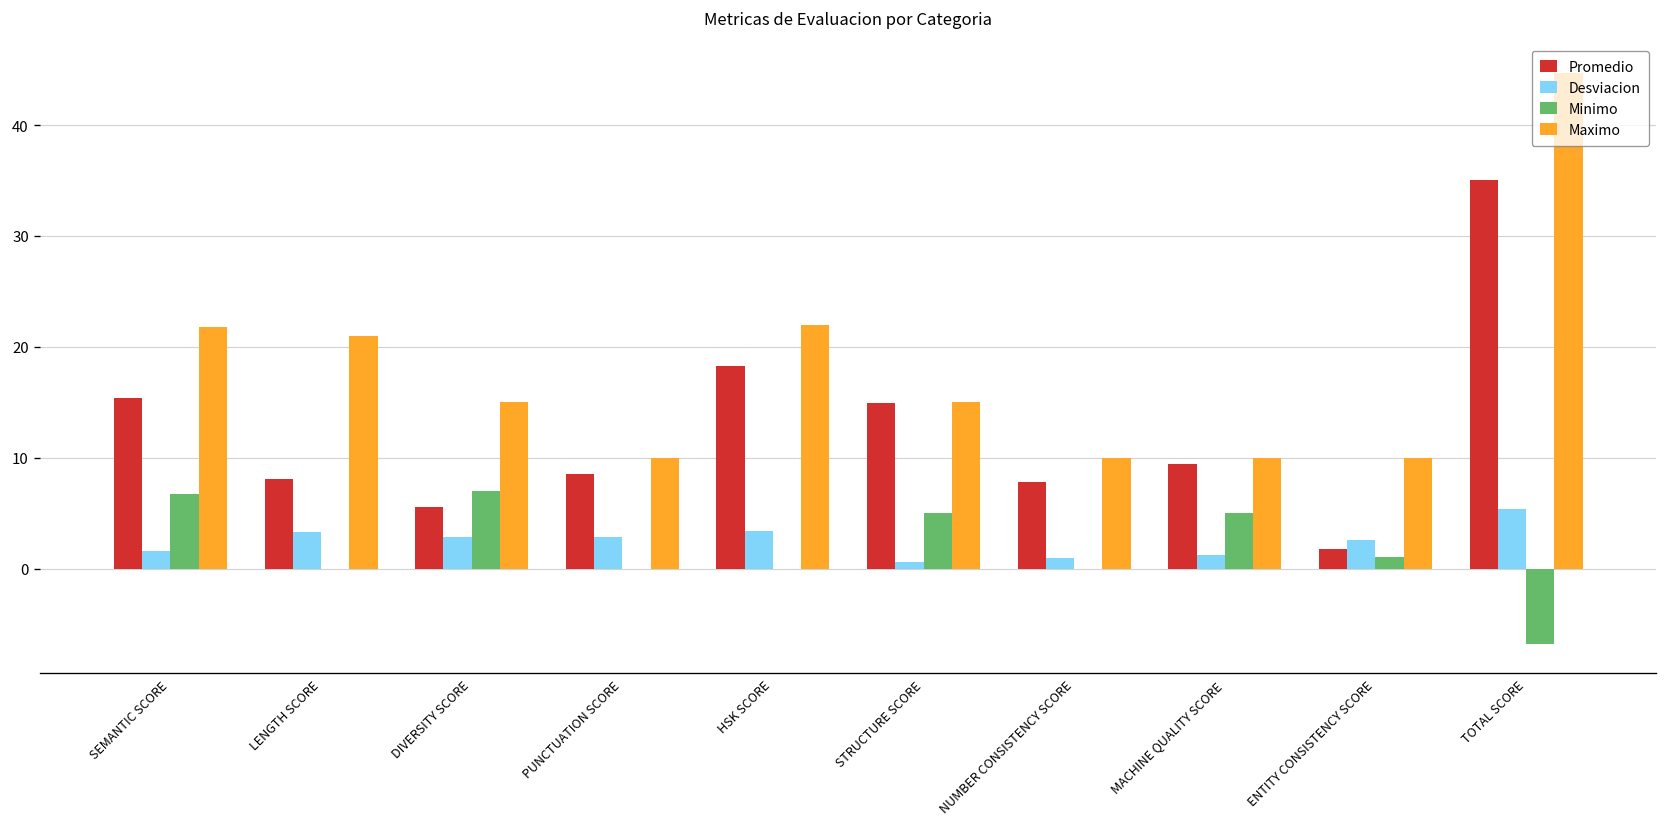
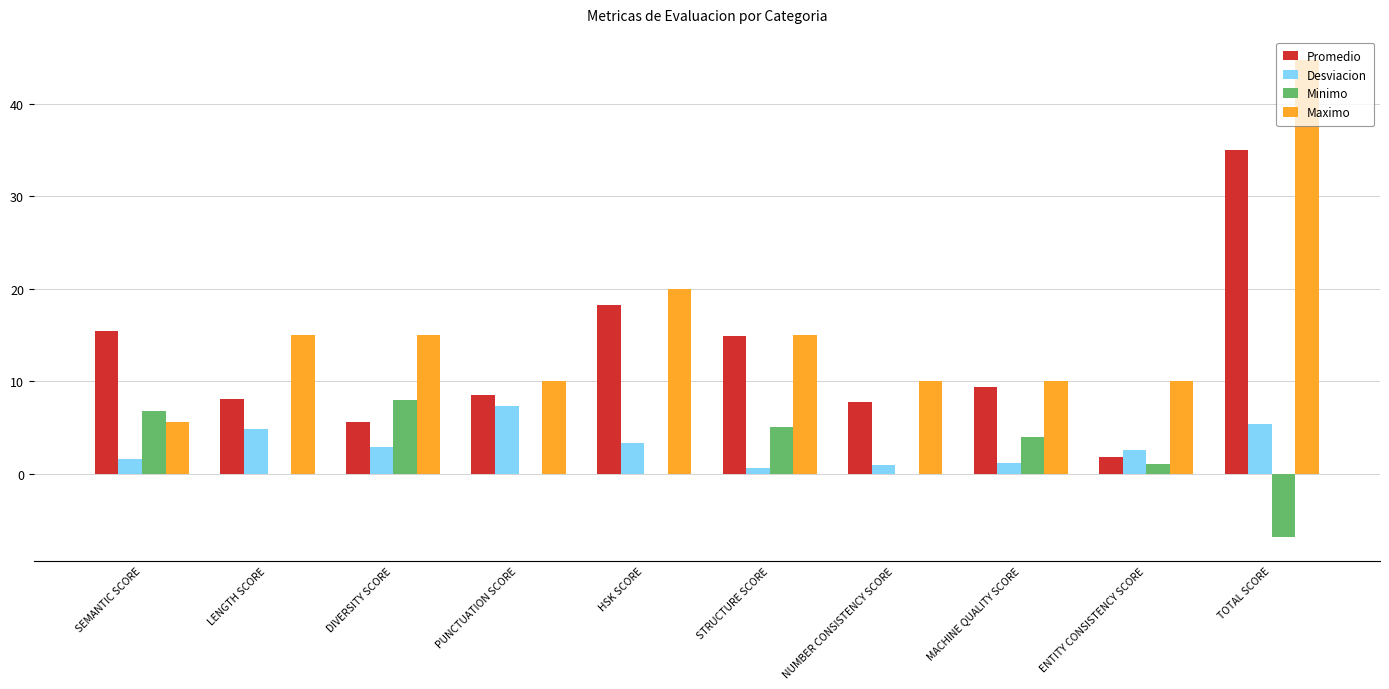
  {
    "Promedio": {
      "SEMANTIC SCORE": 15,
      "LENGTH SCORE": 8,
      "DIVERSITY SCORE": 6,
      "PUNCTUATION SCORE": 9,
      "HSK SCORE": 18,
      "STRUCTURE SCORE": 15,
      "NUMBER CONSISTENCY SCORE": 8,
      "MACHINE QUALITY SCORE": 9,
      "ENTITY CONSISTENCY SCORE": 2,
      "TOTAL SCORE": 35
    },
    "Desviacion": {
      "SEMANTIC SCORE": 2,
-     "LENGTH SCORE": 3,
+     "LENGTH SCORE": 5,
      "DIVERSITY SCORE": 3,
-     "PUNCTUATION SCORE": 3,
+     "PUNCTUATION SCORE": 7,
      "HSK SCORE": 3,
      "STRUCTURE SCORE": 1,
      "NUMBER CONSISTENCY SCORE": 1,
      "MACHINE QUALITY SCORE": 1,
      "ENTITY CONSISTENCY SCORE": 3,
      "TOTAL SCORE": 5
    },
    "Minimo": {
      "SEMANTIC SCORE": 7,
      "LENGTH SCORE": 0,
-     "DIVERSITY SCORE": 7,
+     "DIVERSITY SCORE": 8,
      "PUNCTUATION SCORE": 0,
      "HSK SCORE": 0,
      "STRUCTURE SCORE": 5,
      "NUMBER CONSISTENCY SCORE": 0,
-     "MACHINE QUALITY SCORE": 5,
+     "MACHINE QUALITY SCORE": 4,
      "ENTITY CONSISTENCY SCORE": 1,
      "TOTAL SCORE": -7
    },
    "Maximo": {
-     "SEMANTIC SCORE": 22,
-     "LENGTH SCORE": 21,
+     "SEMANTIC SCORE": 6,
+     "LENGTH SCORE": 15,
      "DIVERSITY SCORE": 15,
      "PUNCTUATION SCORE": 10,
-     "HSK SCORE": 22,
+     "HSK SCORE": 20,
      "STRUCTURE SCORE": 15,
      "NUMBER CONSISTENCY SCORE": 10,
      "MACHINE QUALITY SCORE": 10,
      "ENTITY CONSISTENCY SCORE": 10
    }
  }
